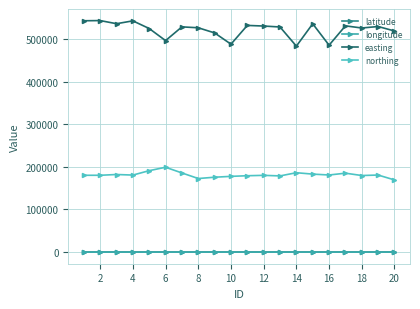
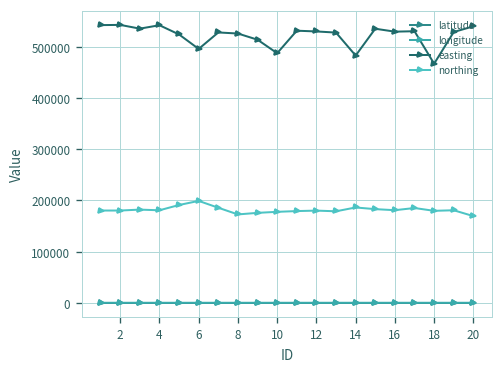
  {
    "easting": {
      "2": 540000,
      "4": 540000,
      "6": 500000,
      "8": 530000,
      "10": 490000,
      "12": 530000,
      "14": 480000,
-     "16": 490000,
-     "18": 530000,
-     "20": 520000
+     "16": 530000,
+     "18": 470000,
+     "20": 540000
    }
  }
